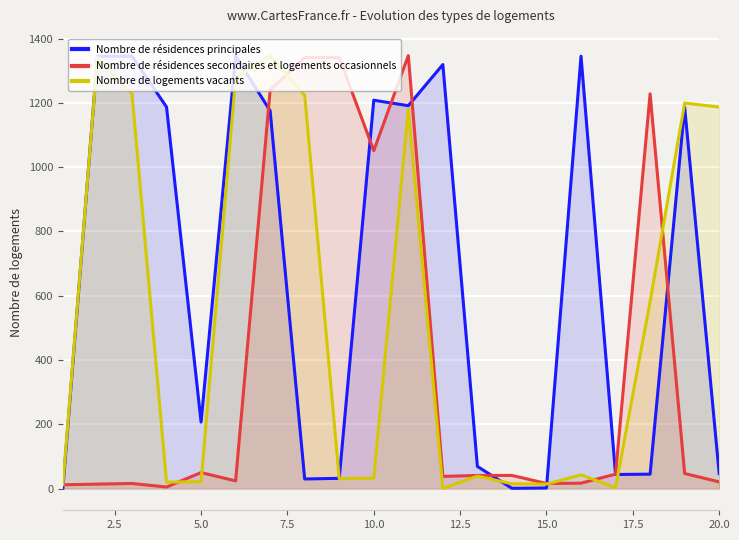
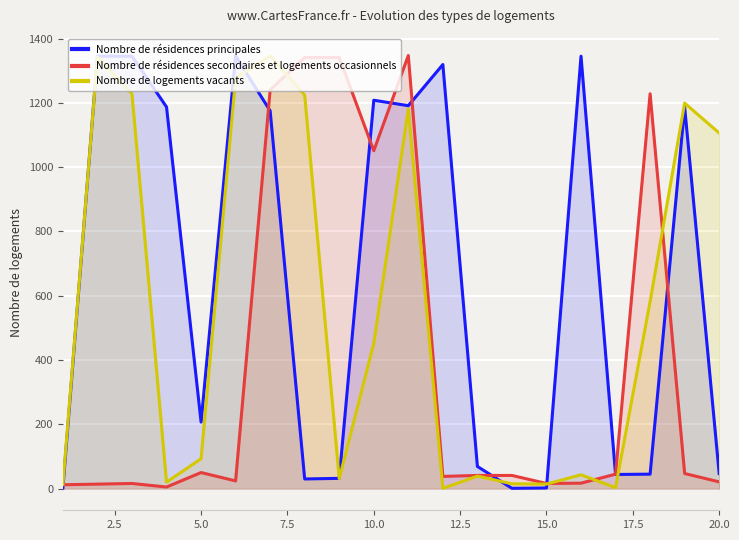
  {
    "Nombre de résidences principales": {
      "5.0": 210,
      "10.0": 1210,
      "15.0": 0,
      "20.0": 50
    },
    "Nombre de résidences secondaires et logements occasionnels": {
      "5.0": 50,
      "10.0": 1050,
      "20.0": 20
    },
    "Nombre de logements vacants": {
-     "5.0": 20,
-     "10.0": 30,
-     "20.0": 1190
+     "5.0": 90,
+     "10.0": 450,
+     "20.0": 1110
    }
  }
